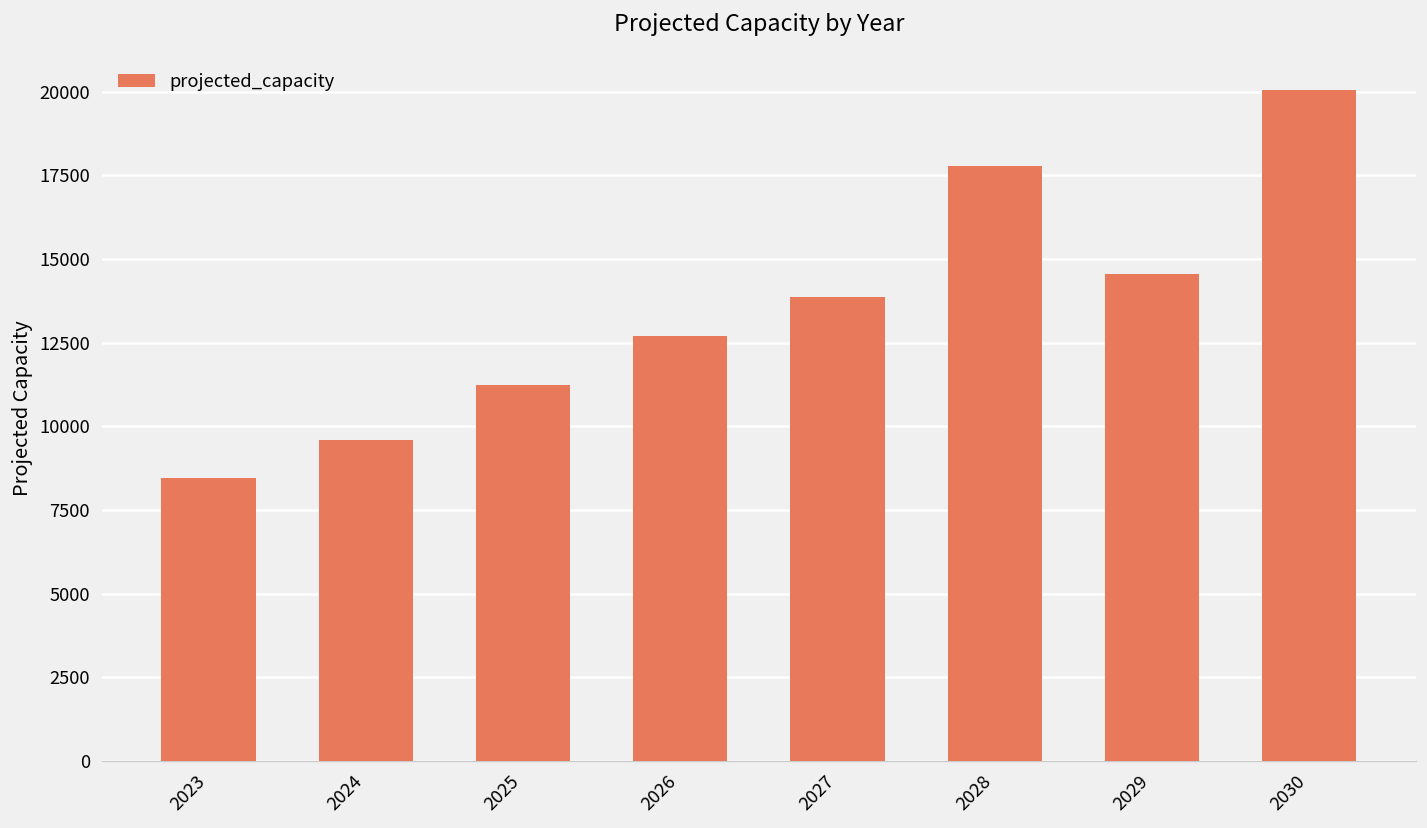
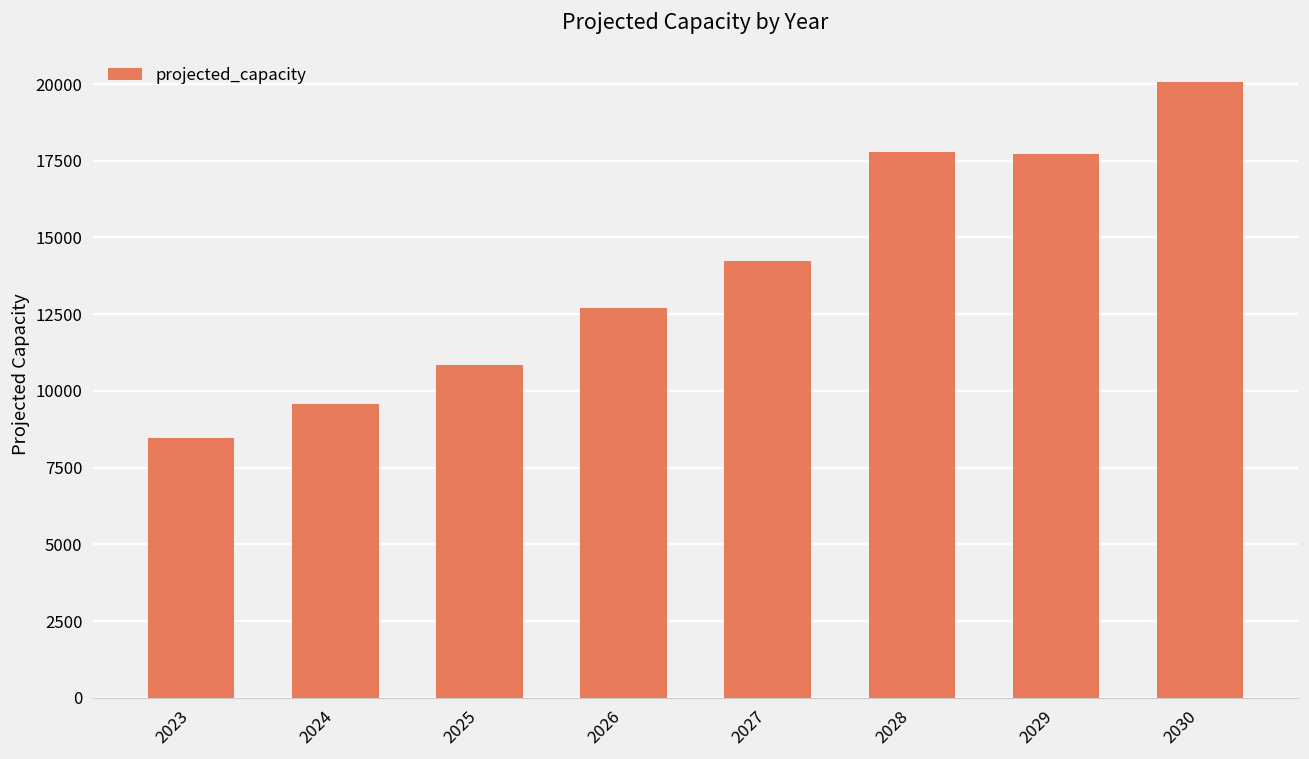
  {
    "2023": 8500,
    "2024": 9600,
-   "2025": 11200,
+   "2025": 10800,
    "2026": 12700,
-   "2027": 13900,
+   "2027": 14200,
    "2028": 17800,
-   "2029": 14500,
+   "2029": 17700,
    "2030": 20100
  }
